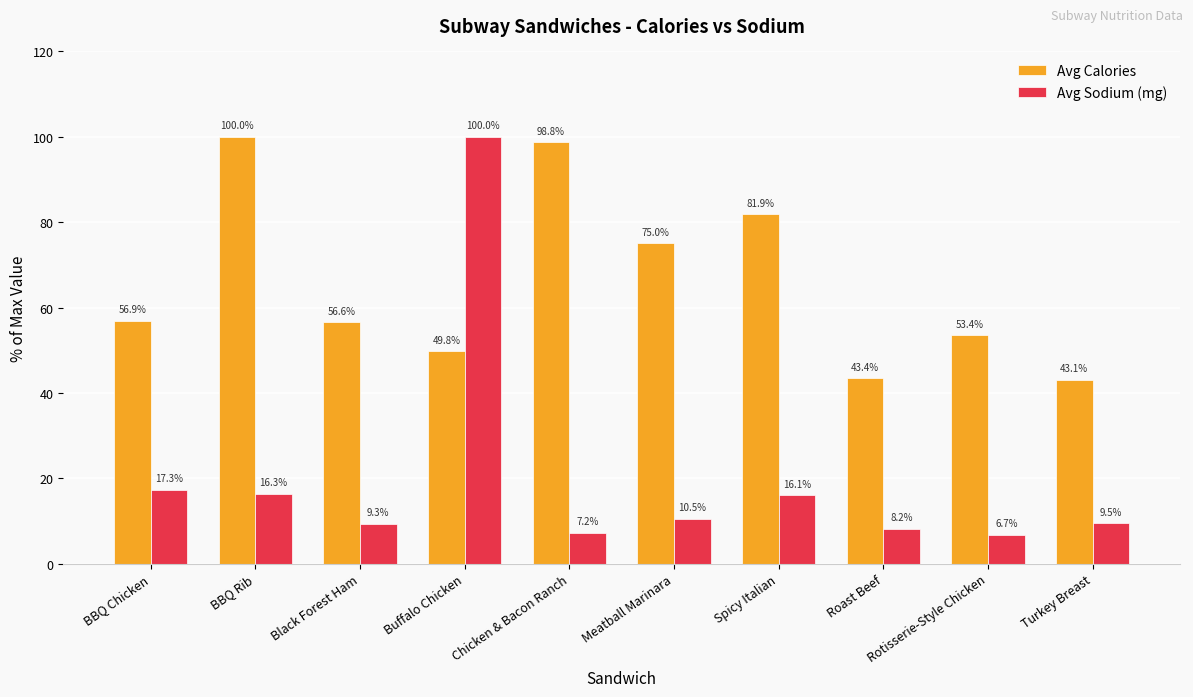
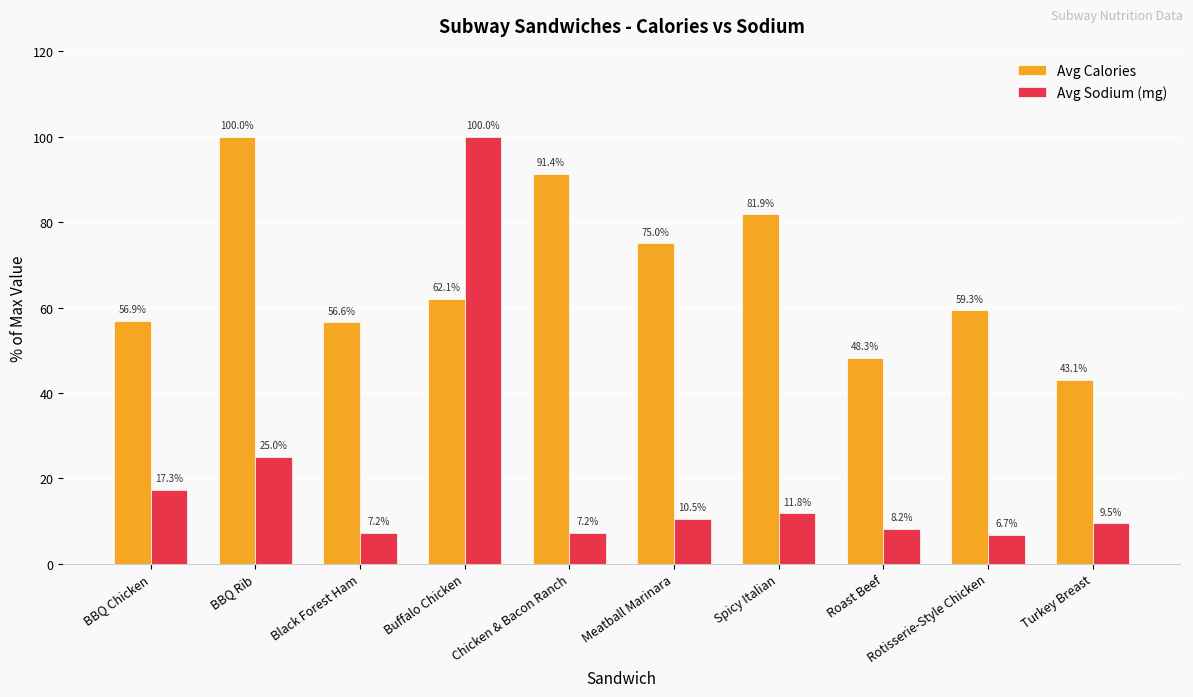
  {
    "Avg Calories": {
      "BBQ Chicken": "56.9%",
      "BBQ Rib": "100.0%",
      "Black Forest Ham": "56.6%",
-     "Buffalo Chicken": "49.8%",
-     "Chicken & Bacon Ranch": "98.8%",
+     "Buffalo Chicken": "62.1%",
+     "Chicken & Bacon Ranch": "91.4%",
      "Meatball Marinara": "75.0%",
      "Spicy Italian": "81.9%",
-     "Roast Beef": "43.4%",
-     "Rotisserie-Style Chicken": "53.4%",
+     "Roast Beef": "48.3%",
+     "Rotisserie-Style Chicken": "59.3%",
      "Turkey Breast": "43.1%"
    },
    "Avg Sodium (mg)": {
      "BBQ Chicken": "17.3%",
-     "BBQ Rib": "16.3%",
-     "Black Forest Ham": "9.3%",
+     "BBQ Rib": "25.0%",
+     "Black Forest Ham": "7.2%",
      "Buffalo Chicken": "100.0%",
      "Chicken & Bacon Ranch": "7.2%",
      "Meatball Marinara": "10.5%",
-     "Spicy Italian": "16.1%",
+     "Spicy Italian": "11.8%",
      "Roast Beef": "8.2%",
      "Rotisserie-Style Chicken": "6.7%",
      "Turkey Breast": "9.5%"
    }
  }
